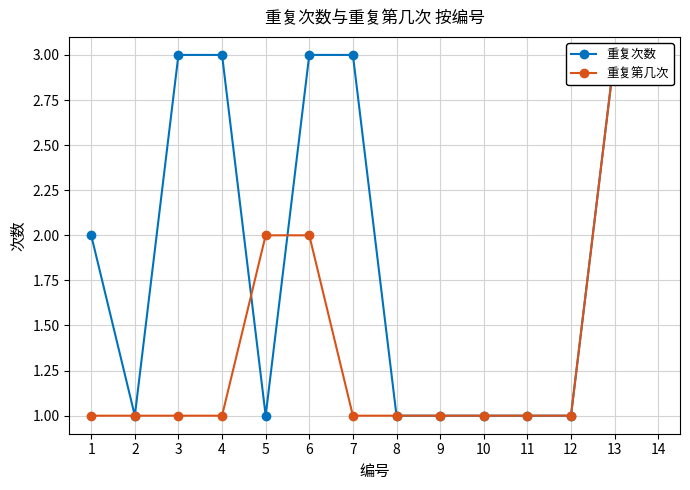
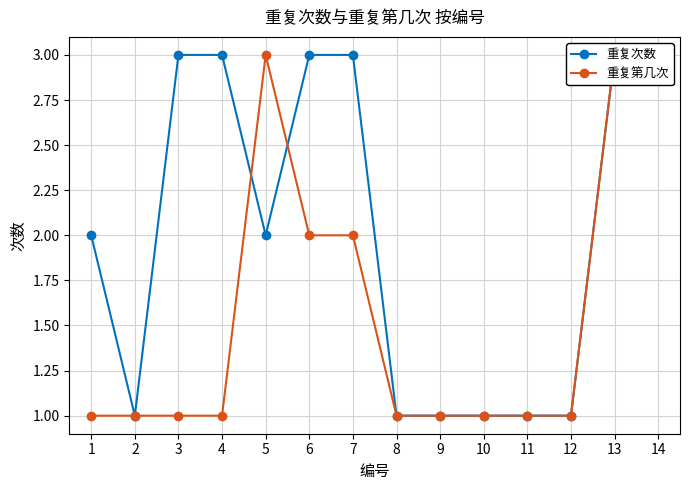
  {
    "重复次数": {
      "1": 2,
      "3": 3,
      "4": 3,
-     "5": 1,
+     "5": 2,
      "6": 3,
      "7": 3
    },
    "重复第几次": {
      "1": 1,
      "3": 1,
      "4": 1,
-     "5": 2,
+     "5": 3,
      "6": 2,
-     "7": 1
+     "7": 2
    }
  }
